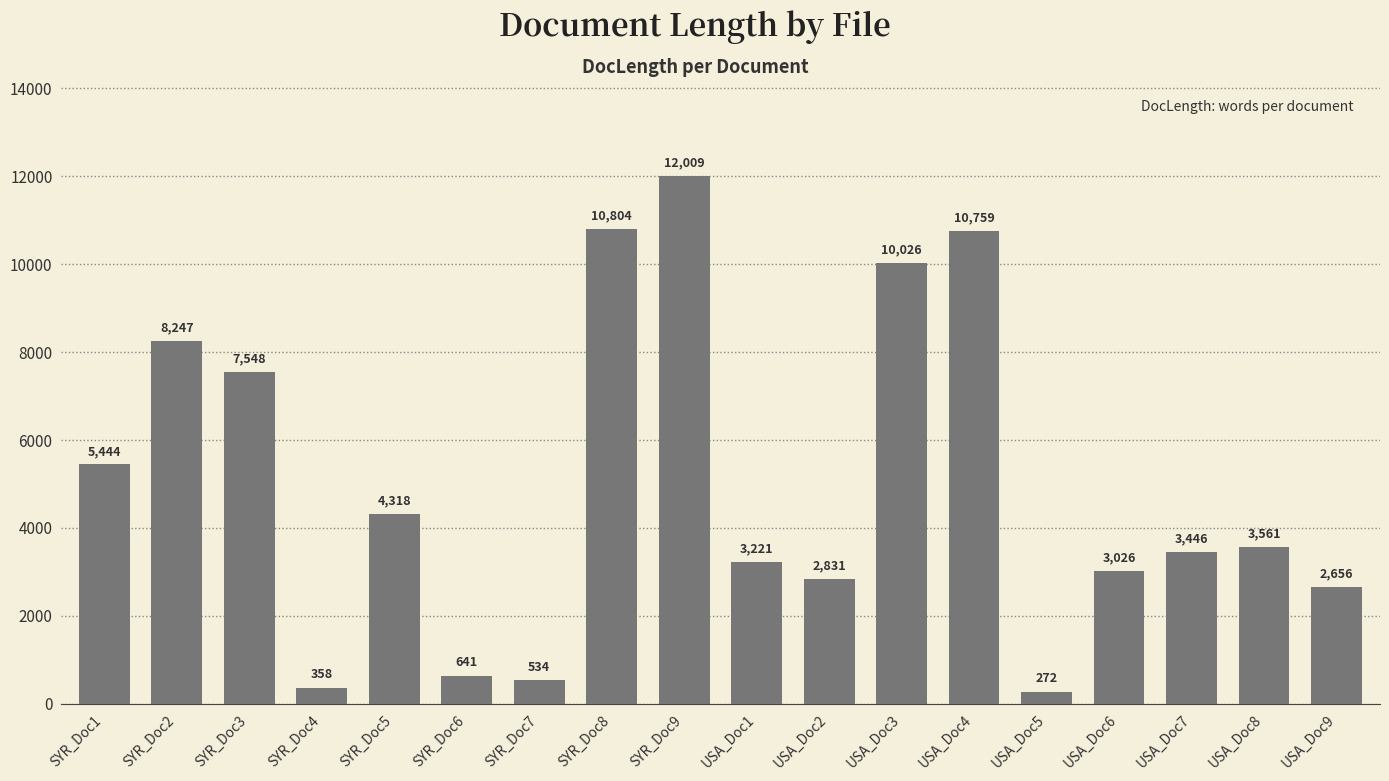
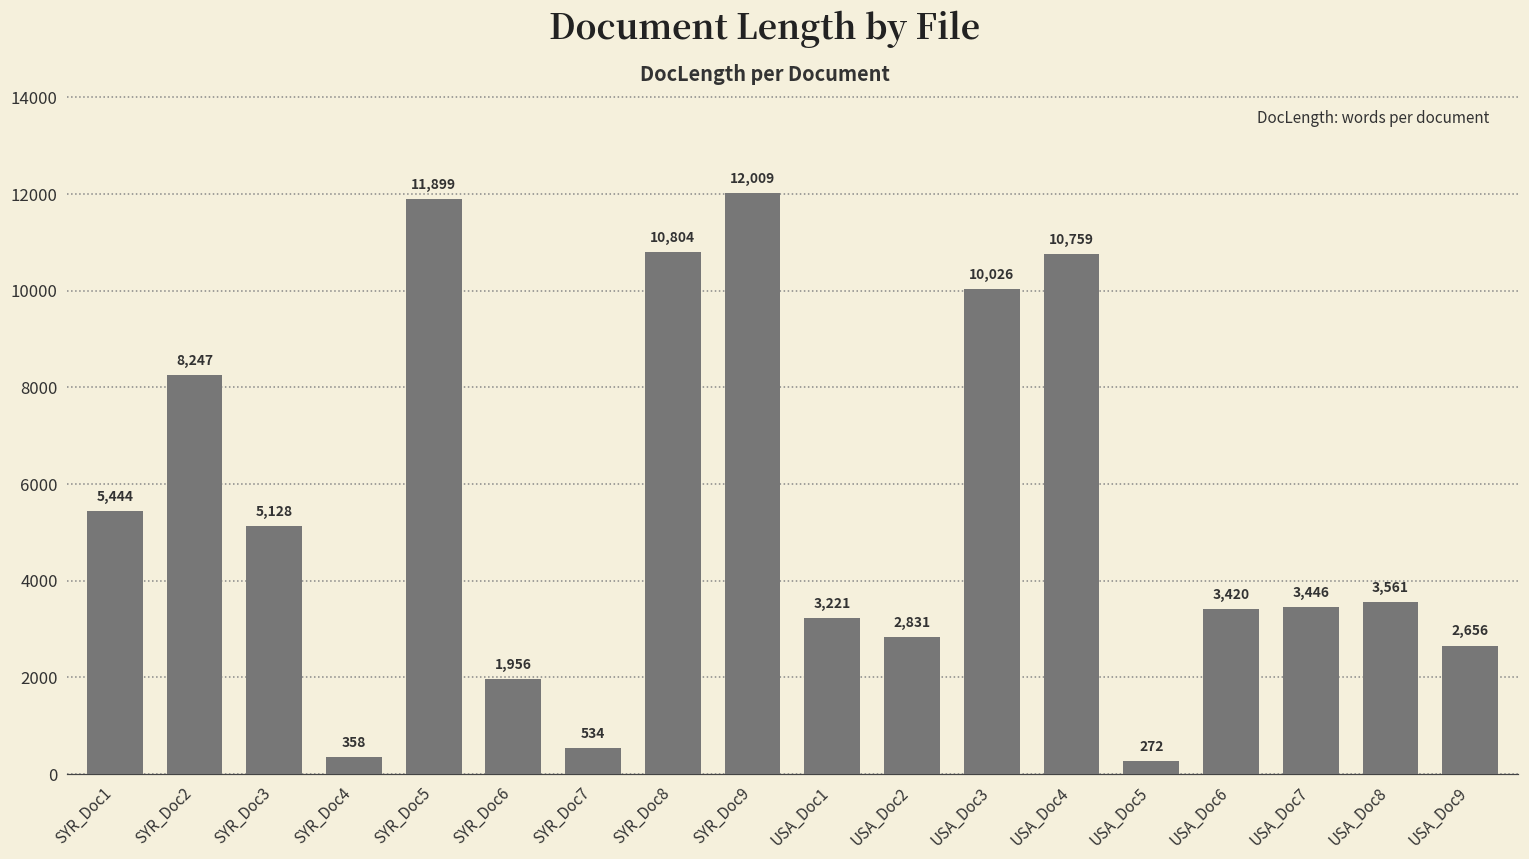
  {
    "SYR_Doc1": "5,444",
    "SYR_Doc2": "8,247",
-   "SYR_Doc3": "7,548",
+   "SYR_Doc3": "5,128",
    "SYR_Doc4": "358",
-   "SYR_Doc5": "4,318",
-   "SYR_Doc6": "641",
+   "SYR_Doc5": "11,899",
+   "SYR_Doc6": "1,956",
    "SYR_Doc7": "534",
    "SYR_Doc8": "10,804",
    "SYR_Doc9": "12,009",
    "USA_Doc1": "3,221",
    "USA_Doc2": "2,831",
    "USA_Doc3": "10,026",
    "USA_Doc4": "10,759",
    "USA_Doc5": "272",
-   "USA_Doc6": "3,026",
+   "USA_Doc6": "3,420",
    "USA_Doc7": "3,446",
    "USA_Doc8": "3,561",
    "USA_Doc9": "2,656"
  }
